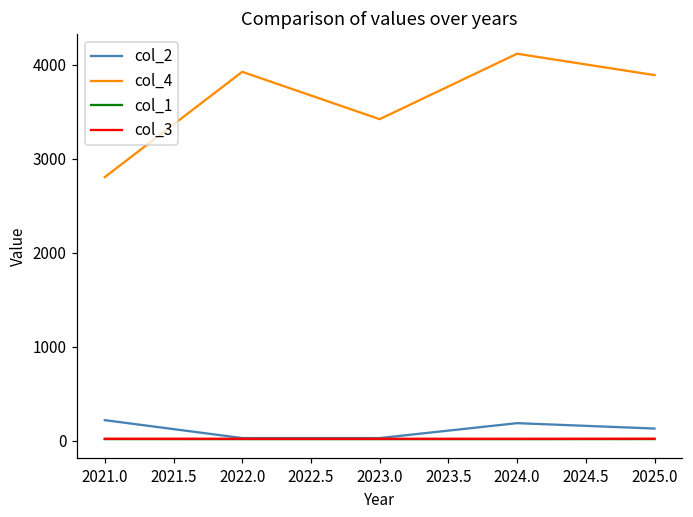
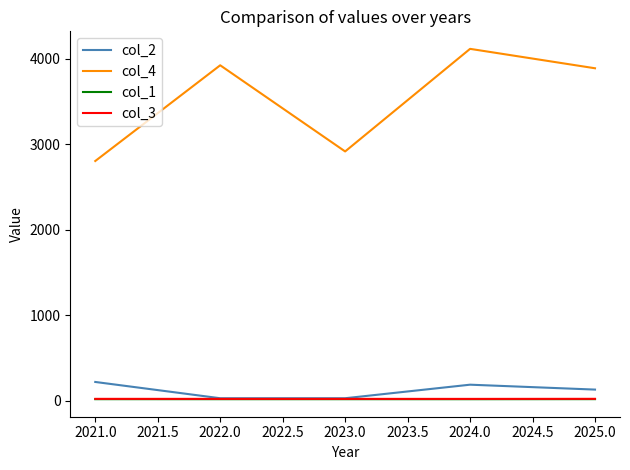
  {
    "col_2": {
      "2021.0": 200,
      "2024.0": 200,
      "2025.0": 100
    },
    "col_4": {
      "2021.0": 2800,
      "2022.0": 3900,
-     "2023.0": 3400,
+     "2023.0": 2900,
      "2024.0": 4100,
      "2025.0": 3900
    },
    "col_3": {
      "2021.0": 0,
      "2024.0": 0,
      "2025.0": 0
    }
  }
